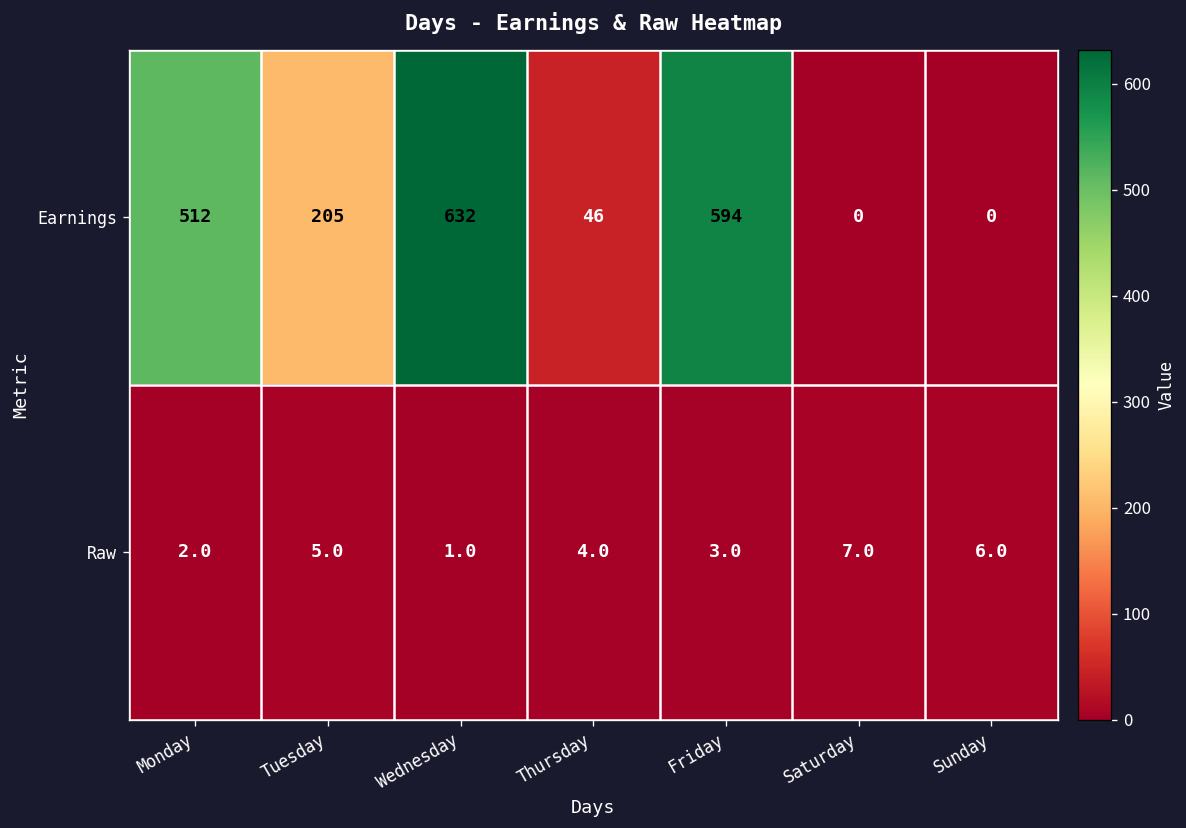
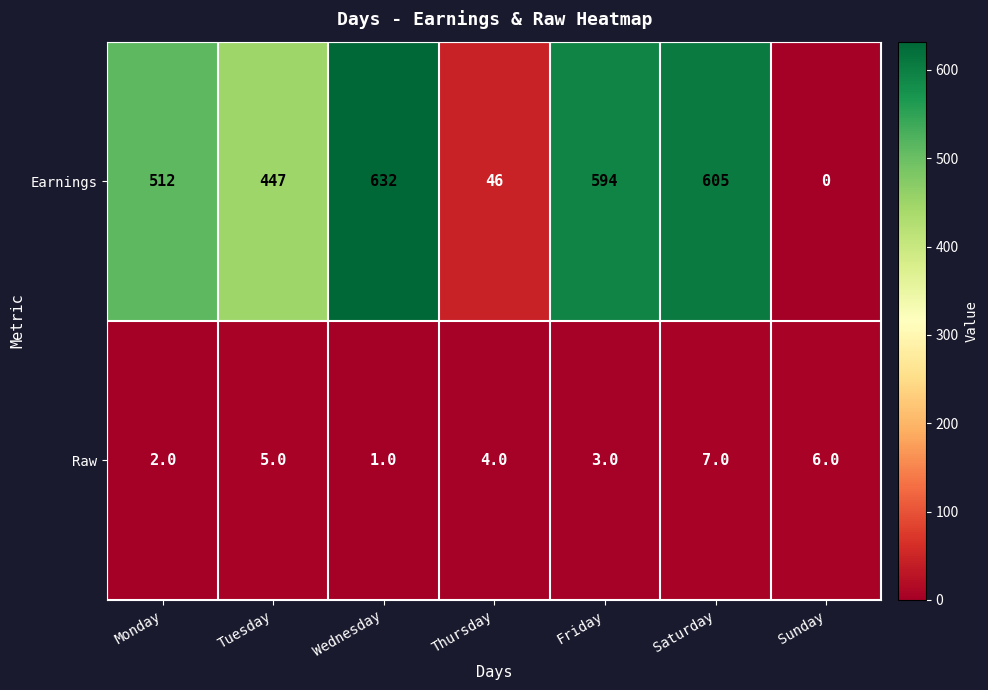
  {
    "Earnings": {
      "Monday": 512,
-     "Tuesday": 205,
+     "Tuesday": 447,
      "Wednesday": 632,
      "Thursday": 46,
      "Friday": 594,
-     "Saturday": 0,
+     "Saturday": 605,
      "Sunday": 0
    },
    "Raw": {
      "Monday": 2.0,
      "Tuesday": 5.0,
      "Wednesday": 1.0,
      "Thursday": 4.0,
      "Friday": 3.0,
      "Saturday": 7.0,
      "Sunday": 6.0
    }
  }
